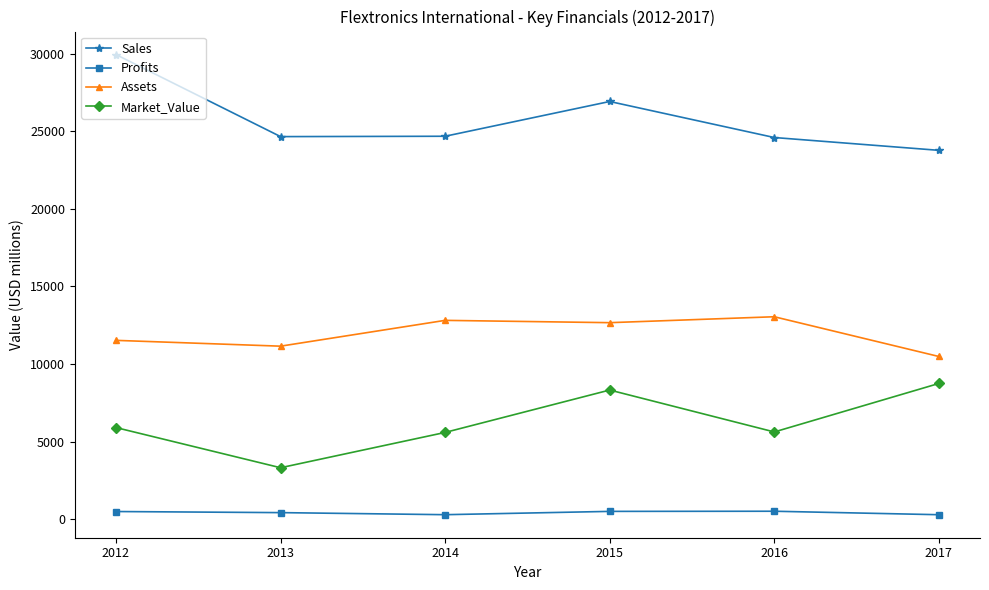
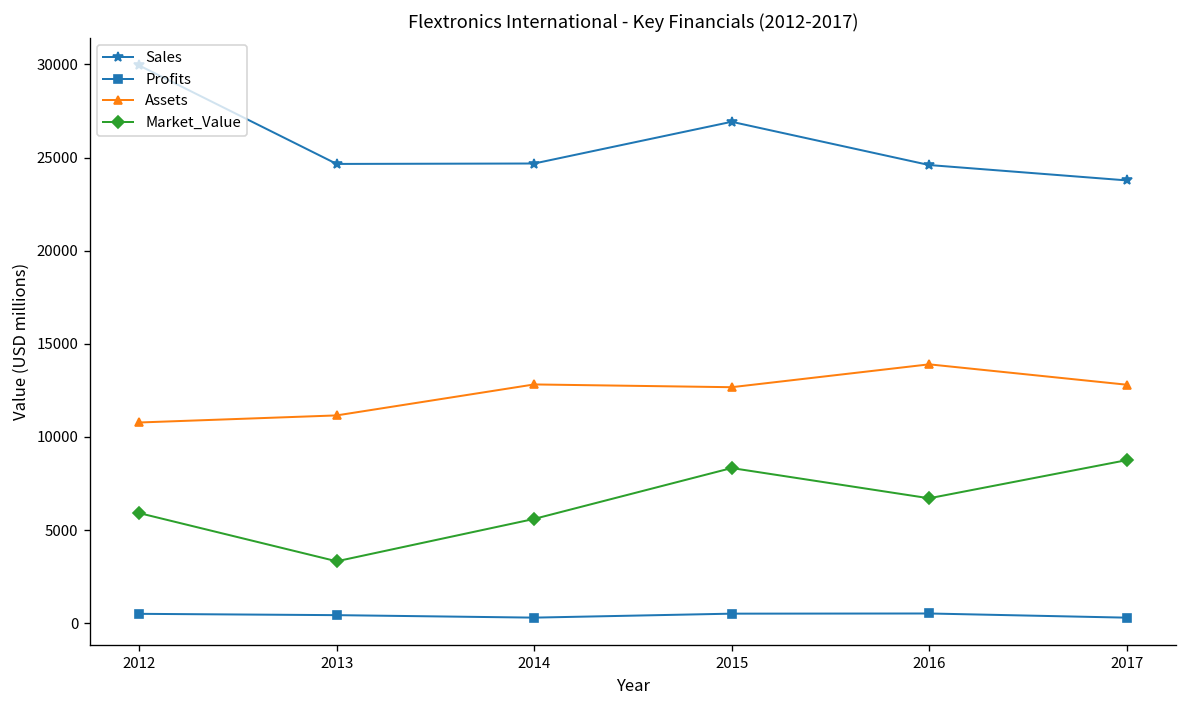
  {
    "Assets": {
-     "2012": 11500,
+     "2012": 10800,
      "2013": 11200,
      "2014": 12800,
      "2015": 12700,
-     "2016": 13100,
-     "2017": 10500
+     "2016": 13900,
+     "2017": 12800
    },
    "Market_Value": {
      "2012": 5900,
      "2013": 3300,
      "2014": 5600,
      "2015": 8300,
-     "2016": 5600,
+     "2016": 6700,
      "2017": 8800
    }
  }
